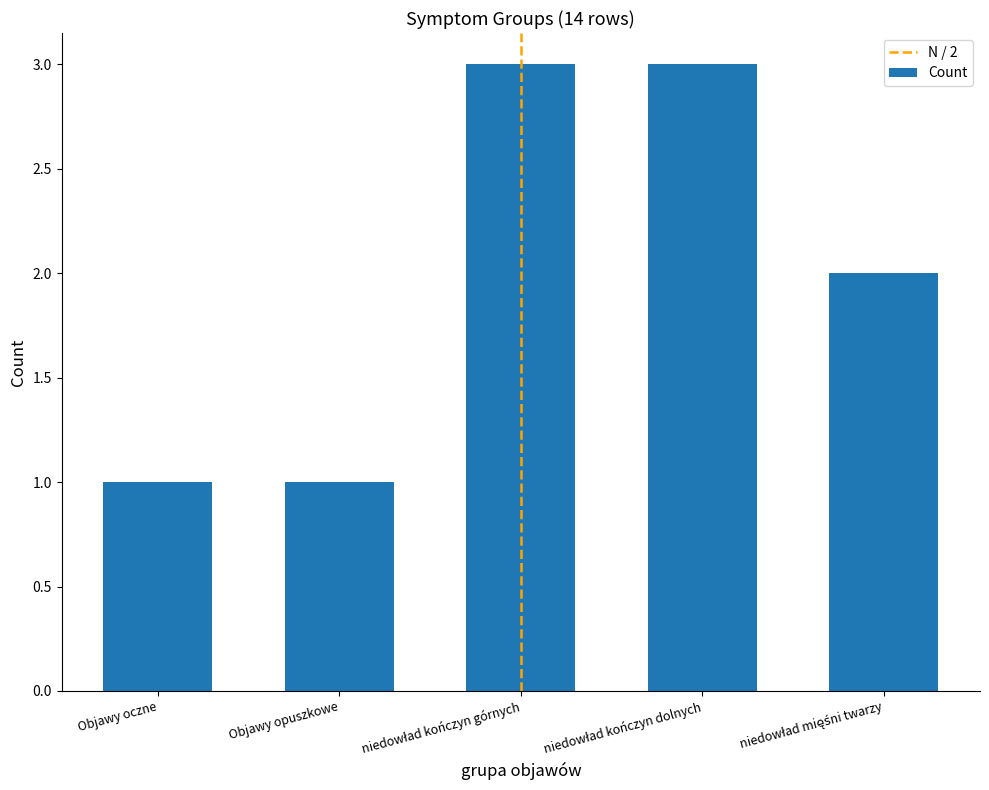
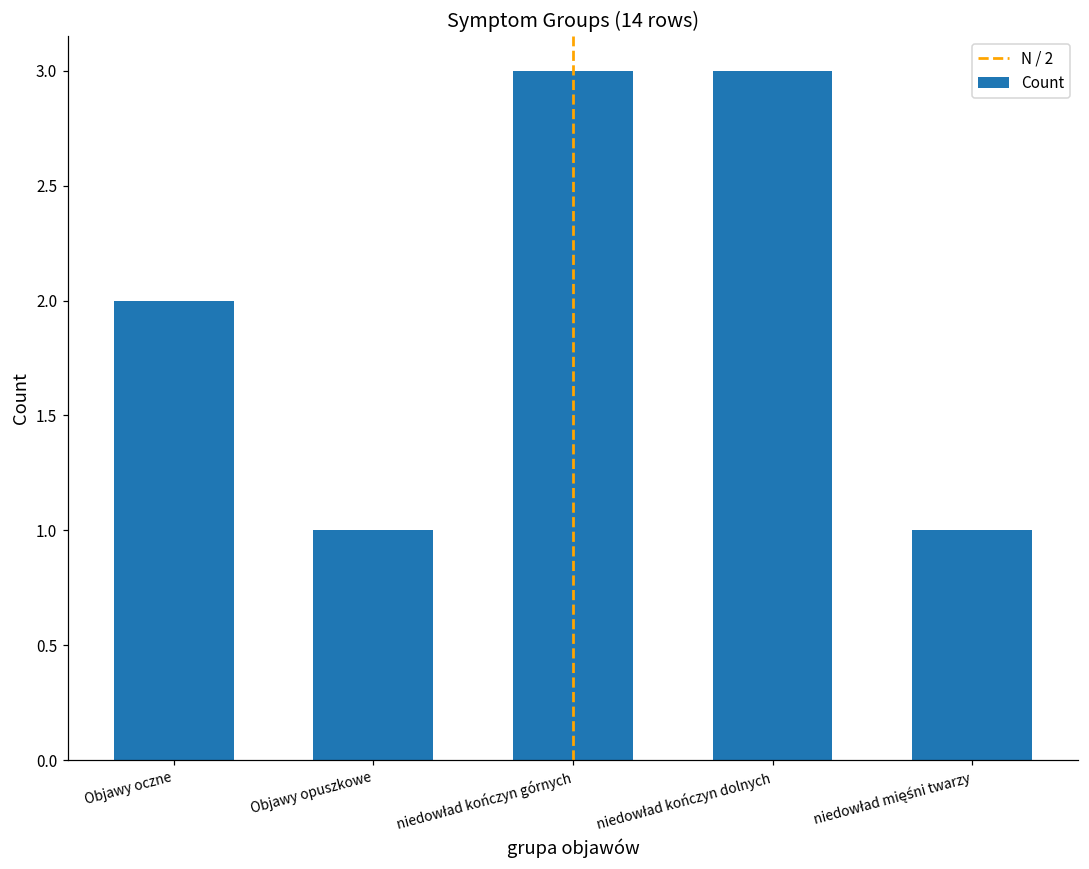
  {
-   "Objawy oczne": 1,
+   "Objawy oczne": 2,
    "Objawy opuszkowe": 1,
    "niedowład kończyn górnych": 3,
    "niedowład kończyn dolnych": 3,
-   "niedowład mięśni twarzy": 2
+   "niedowład mięśni twarzy": 1
  }
